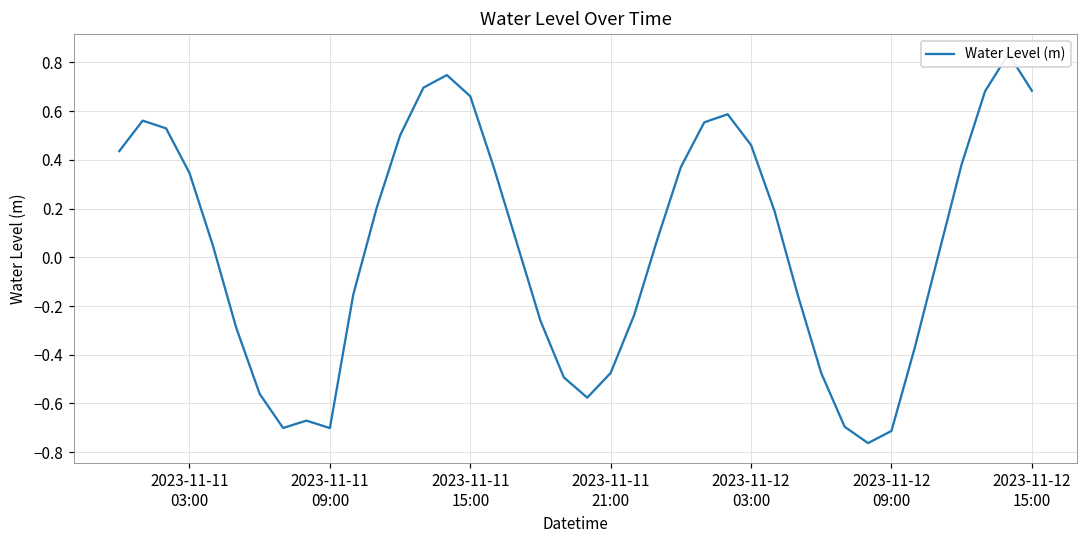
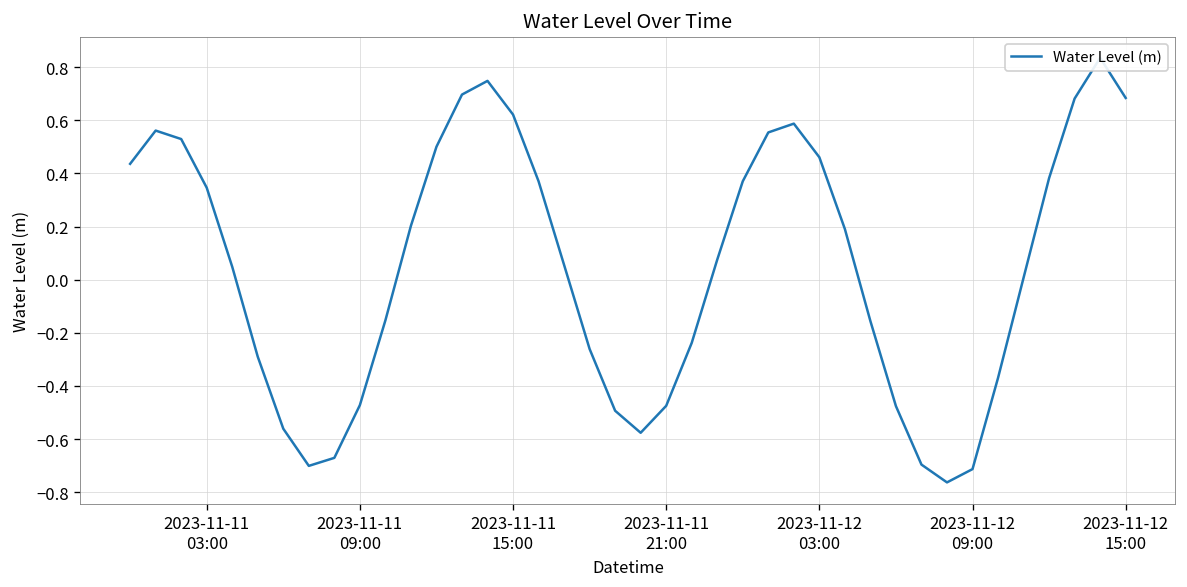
  {
    "2023-11-11 03:00": 0.35,
-   "2023-11-11 09:00": -0.70,
-   "2023-11-11 15:00": 0.66,
+   "2023-11-11 09:00": -0.47,
+   "2023-11-11 15:00": 0.62,
    "2023-11-11 21:00": -0.47,
    "2023-11-12 03:00": 0.46,
    "2023-11-12 09:00": -0.71,
    "2023-11-12 15:00": 0.68
  }
